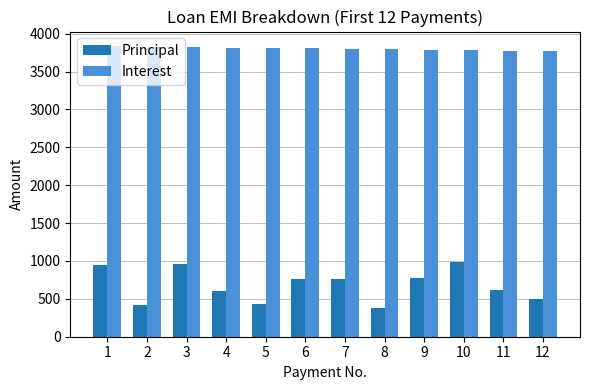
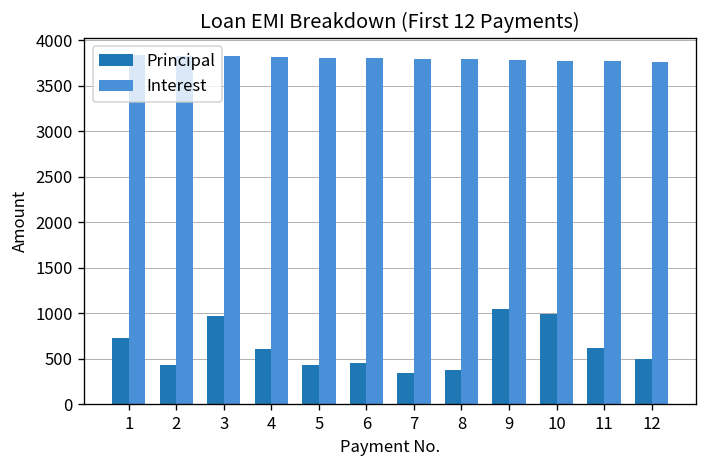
  {
    "Principal": {
-     "1": 900,
+     "1": 700,
      "2": 400,
      "3": 1000,
      "4": 600,
      "5": 400,
-     "6": 800,
-     "7": 800,
+     "6": 500,
+     "7": 300,
      "8": 400,
-     "9": 800,
+     "9": 1000,
      "10": 1000,
      "11": 600,
      "12": 500
    },
    "Interest": {
      "3": 3800,
      "4": 3800,
      "5": 3800,
      "6": 3800,
      "7": 3800,
      "8": 3800,
      "9": 3800,
      "10": 3800,
      "11": 3800,
      "12": 3800
    }
  }
